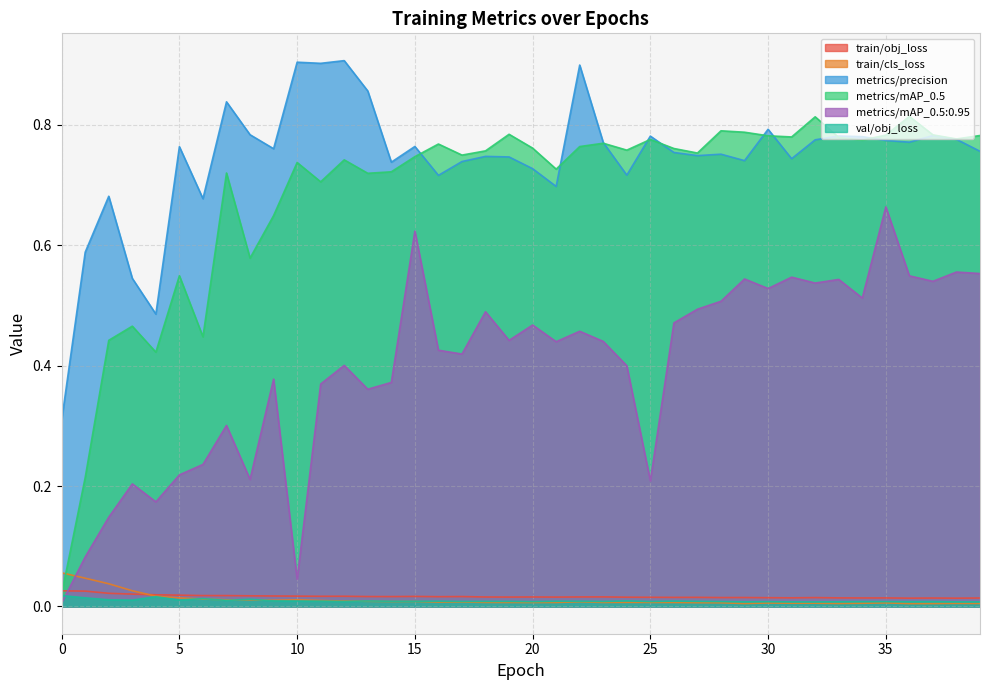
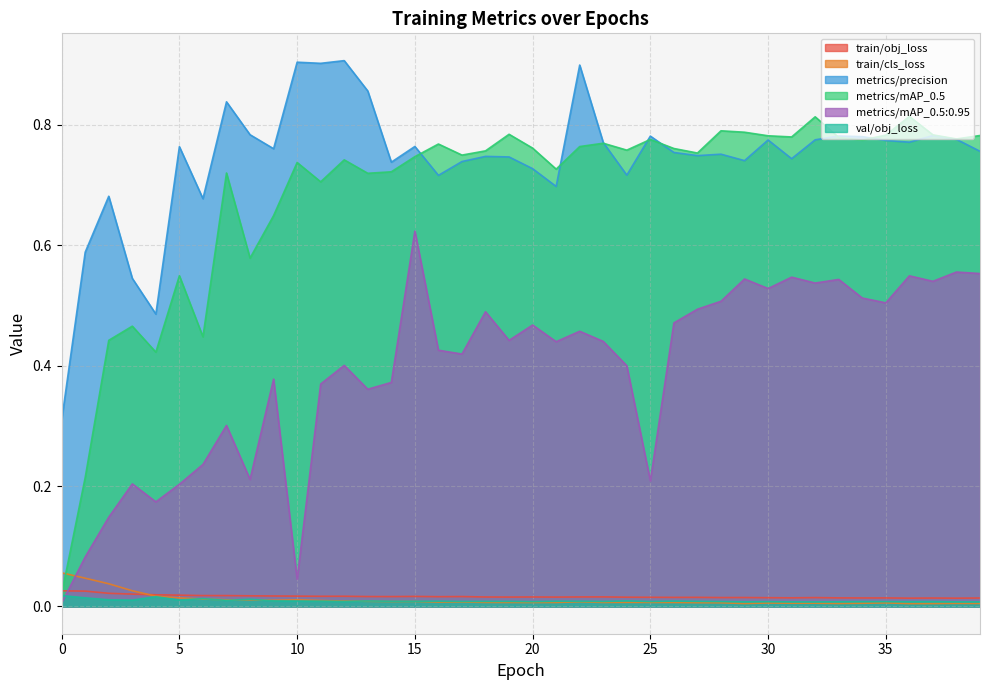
  {
    "metrics/precision": {
      "0": 0.31,
      "5": 0.76,
      "10": 0.90,
      "15": 0.76,
      "20": 0.73,
      "25": 0.78,
-     "30": 0.79,
+     "30": 0.77,
      "35": 0.77
    },
    "metrics/mAP_0.5:0.95": {
      "0": 0.01,
-     "5": 0.22,
+     "5": 0.20,
      "10": 0.05,
      "15": 0.62,
      "20": 0.47,
      "25": 0.21,
      "30": 0.53,
-     "35": 0.66
+     "35": 0.50
    }
  }
